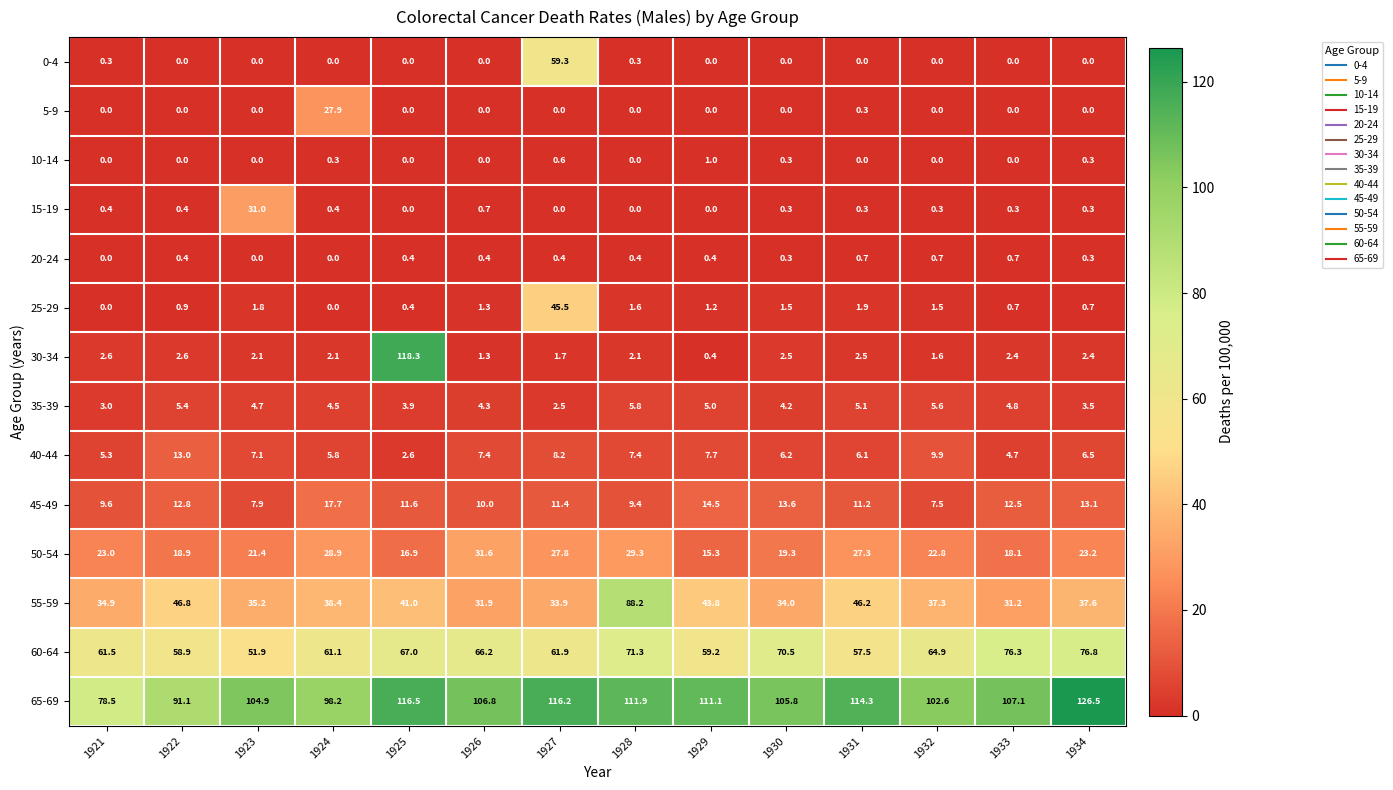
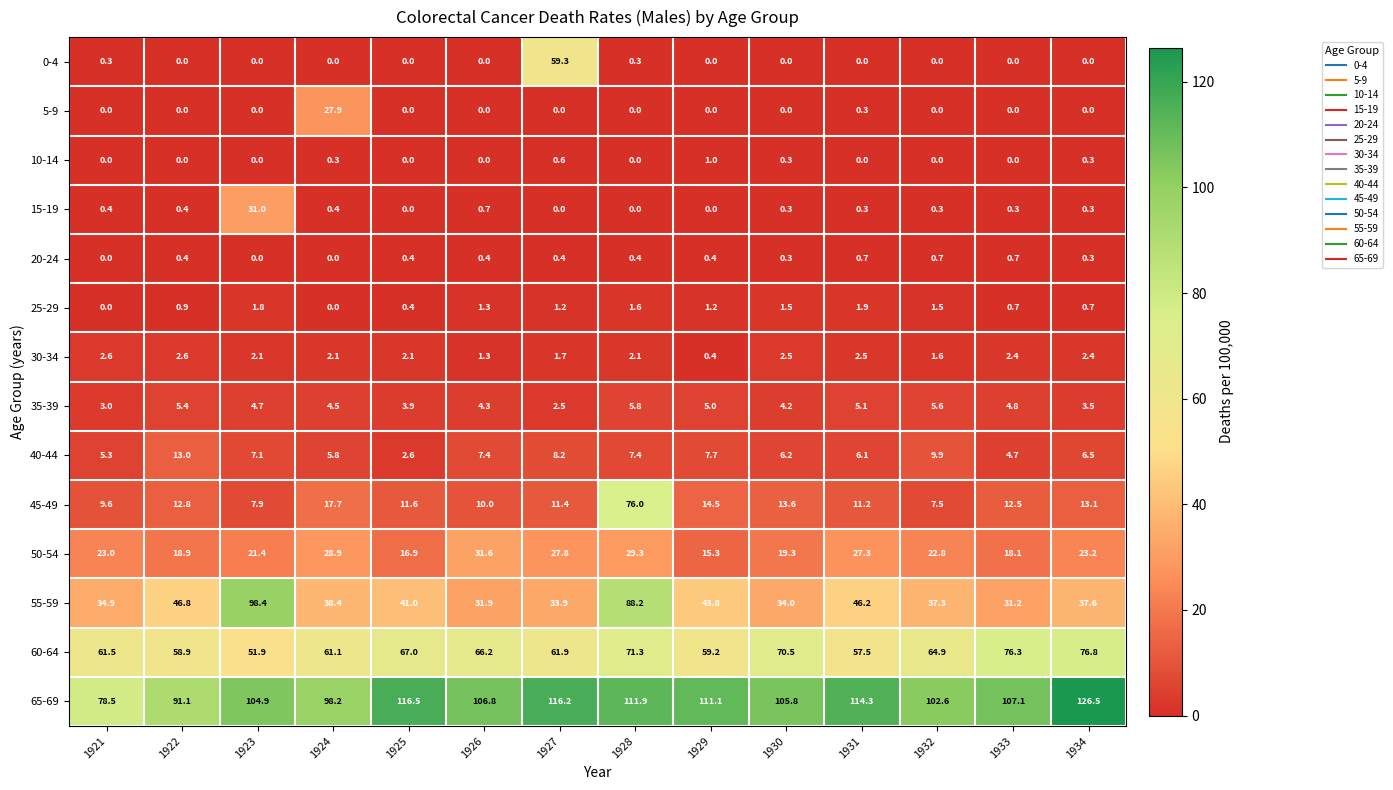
  {
    "0-4": {
      "1921": 0.3,
      "1922": 0.0,
      "1923": 0.0,
      "1924": 0.0,
      "1925": 0.0,
      "1926": 0.0,
      "1927": 59.3,
      "1928": 0.3,
      "1929": 0.0,
      "1930": 0.0,
      "1931": 0.0,
      "1932": 0.0,
      "1933": 0.0,
      "1934": 0.0
    },
    "5-9": {
      "1921": 0.0,
      "1922": 0.0,
      "1923": 0.0,
      "1924": 27.9,
      "1925": 0.0,
      "1926": 0.0,
      "1927": 0.0,
      "1928": 0.0,
      "1929": 0.0,
      "1930": 0.0,
      "1931": 0.3,
      "1932": 0.0,
      "1933": 0.0,
      "1934": 0.0
    },
    "10-14": {
      "1921": 0.0,
      "1922": 0.0,
      "1923": 0.0,
      "1924": 0.3,
      "1925": 0.0,
      "1926": 0.0,
      "1927": 0.6,
      "1928": 0.0,
      "1929": 1.0,
      "1930": 0.3,
      "1931": 0.0,
      "1932": 0.0,
      "1933": 0.0,
      "1934": 0.3
    },
    "15-19": {
      "1921": 0.4,
      "1922": 0.4,
      "1923": 31.0,
      "1924": 0.4,
      "1925": 0.0,
      "1926": 0.7,
      "1927": 0.0,
      "1928": 0.0,
      "1929": 0.0,
      "1930": 0.3,
      "1931": 0.3,
      "1932": 0.3,
      "1933": 0.3,
      "1934": 0.3
    },
    "20-24": {
      "1921": 0.0,
      "1922": 0.4,
      "1923": 0.0,
      "1924": 0.0,
      "1925": 0.4,
      "1926": 0.4,
      "1927": 0.4,
      "1928": 0.4,
      "1929": 0.4,
      "1930": 0.3,
      "1931": 0.7,
      "1932": 0.7,
      "1933": 0.7,
      "1934": 0.3
    },
    "25-29": {
      "1921": 0.0,
      "1922": 0.9,
      "1923": 1.8,
      "1924": 0.0,
      "1925": 0.4,
      "1926": 1.3,
-     "1927": 45.5,
+     "1927": 1.2,
      "1928": 1.6,
      "1929": 1.2,
      "1930": 1.5,
      "1931": 1.9,
      "1932": 1.5,
      "1933": 0.7,
      "1934": 0.7
    },
    "30-34": {
      "1921": 2.6,
      "1922": 2.6,
      "1923": 2.1,
      "1924": 2.1,
-     "1925": 118.3,
+     "1925": 2.1,
      "1926": 1.3,
      "1927": 1.7,
      "1928": 2.1,
      "1929": 0.4,
      "1930": 2.5,
      "1931": 2.5,
      "1932": 1.6,
      "1933": 2.4,
      "1934": 2.4
    },
    "35-39": {
      "1921": 3.0,
      "1922": 5.4,
      "1923": 4.7,
      "1924": 4.5,
      "1925": 3.9,
      "1926": 4.3,
      "1927": 2.5,
      "1928": 5.8,
      "1929": 5.0,
      "1930": 4.2,
      "1931": 5.1,
      "1932": 5.6,
      "1933": 4.8,
      "1934": 3.5
    },
    "40-44": {
      "1921": 5.3,
      "1922": 13.0,
      "1923": 7.1,
      "1924": 5.8,
      "1925": 2.6,
      "1926": 7.4,
      "1927": 8.2,
      "1928": 7.4,
      "1929": 7.7,
      "1930": 6.2,
      "1931": 6.1,
      "1932": 9.9,
      "1933": 4.7,
      "1934": 6.5
    },
    "45-49": {
      "1921": 9.6,
      "1922": 12.8,
      "1923": 7.9,
      "1924": 17.7,
      "1925": 11.6,
      "1926": 10.0,
      "1927": 11.4,
-     "1928": 9.4,
+     "1928": 76.0,
      "1929": 14.5,
      "1930": 13.6,
      "1931": 11.2,
      "1932": 7.5,
      "1933": 12.5,
      "1934": 13.1
    },
    "50-54": {
      "1921": 23.0,
      "1922": 18.9,
      "1923": 21.4,
      "1924": 28.9,
      "1925": 16.9,
      "1926": 31.6,
      "1927": 27.8,
      "1928": 29.3,
      "1929": 15.3,
      "1930": 19.3,
      "1931": 27.3,
      "1932": 22.8,
      "1933": 18.1,
      "1934": 23.2
    },
    "55-59": {
      "1921": 34.9,
      "1922": 46.8,
-     "1923": 35.2,
+     "1923": 98.4,
      "1924": 38.4,
      "1925": 41.0,
      "1926": 31.9,
      "1927": 33.9,
      "1928": 88.2,
      "1929": 43.8,
      "1930": 34.0,
      "1931": 46.2,
      "1932": 37.3,
      "1933": 31.2,
      "1934": 37.6
    },
    "60-64": {
      "1921": 61.5,
      "1922": 58.9,
      "1923": 51.9,
      "1924": 61.1,
      "1925": 67.0,
      "1926": 66.2,
      "1927": 61.9,
      "1928": 71.3,
      "1929": 59.2,
      "1930": 70.5,
      "1931": 57.5,
      "1932": 64.9,
      "1933": 76.3,
      "1934": 76.8
    },
    "65-69": {
      "1921": 78.5,
      "1922": 91.1,
      "1923": 104.9,
      "1924": 98.2,
      "1925": 116.5,
      "1926": 106.8,
      "1927": 116.2,
      "1928": 111.9,
      "1929": 111.1,
      "1930": 105.8,
      "1931": 114.3,
      "1932": 102.6,
      "1933": 107.1,
      "1934": 126.5
    }
  }
